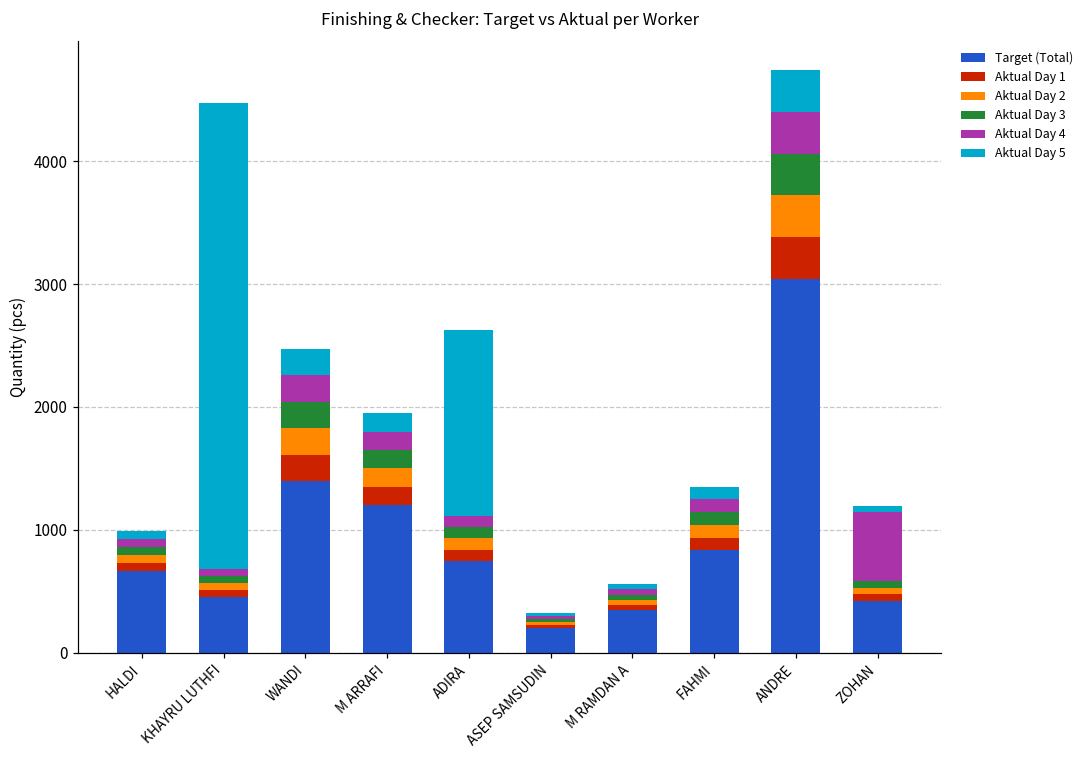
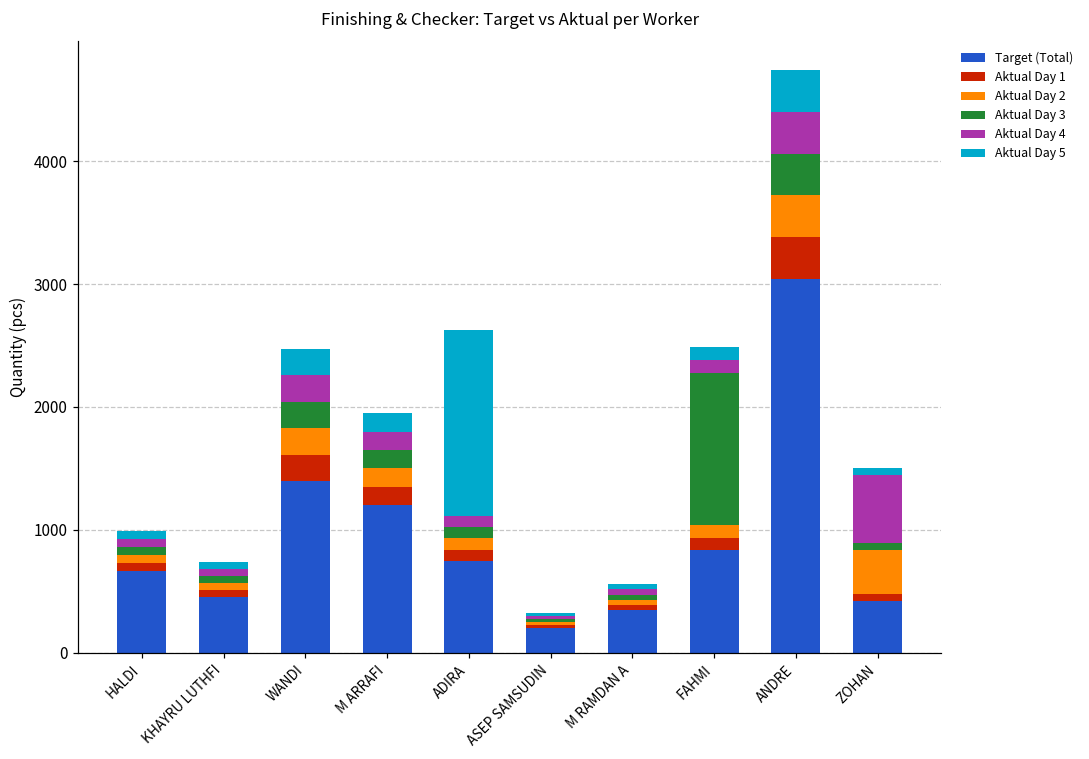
  {
    "Target (Total)": {
      "HALDI": 660,
      "KHAYRU LUTHFI": 460,
      "WANDI": 1400,
      "M ARRAFI": 1200,
      "ADIRA": 740,
      "ASEP SAMSUDIN": 200,
      "M RAMDAN A": 340,
      "FAHMI": 830,
      "ANDRE": 3040,
      "ZOHAN": 420
    },
    "Aktual Day 1": {
      "HALDI": 70,
      "KHAYRU LUTHFI": 60,
      "WANDI": 220,
      "M ARRAFI": 150,
      "ADIRA": 90,
      "ASEP SAMSUDIN": 30,
      "M RAMDAN A": 40,
      "FAHMI": 100,
      "ANDRE": 340,
      "ZOHAN": 50
    },
    "Aktual Day 2": {
      "HALDI": 70,
      "KHAYRU LUTHFI": 60,
      "WANDI": 220,
      "M ARRAFI": 150,
      "ADIRA": 90,
      "ASEP SAMSUDIN": 30,
      "M RAMDAN A": 40,
      "FAHMI": 100,
      "ANDRE": 340,
-     "ZOHAN": 50
+     "ZOHAN": 360
    },
    "Aktual Day 3": {
      "HALDI": 70,
      "KHAYRU LUTHFI": 60,
      "WANDI": 220,
      "M ARRAFI": 150,
      "ADIRA": 90,
      "ASEP SAMSUDIN": 30,
      "M RAMDAN A": 40,
-     "FAHMI": 100,
+     "FAHMI": 1240,
      "ANDRE": 340,
      "ZOHAN": 50
    },
    "Aktual Day 4": {
      "HALDI": 70,
      "KHAYRU LUTHFI": 60,
      "WANDI": 220,
      "M ARRAFI": 150,
      "ADIRA": 90,
      "ASEP SAMSUDIN": 30,
      "M RAMDAN A": 40,
      "FAHMI": 100,
      "ANDRE": 340,
      "ZOHAN": 560
    },
    "Aktual Day 5": {
      "HALDI": 70,
-     "KHAYRU LUTHFI": 3790,
+     "KHAYRU LUTHFI": 60,
      "WANDI": 220,
      "M ARRAFI": 150,
      "ADIRA": 1510,
      "ASEP SAMSUDIN": 30,
      "M RAMDAN A": 40,
      "FAHMI": 100,
      "ANDRE": 340,
      "ZOHAN": 50
    }
  }
